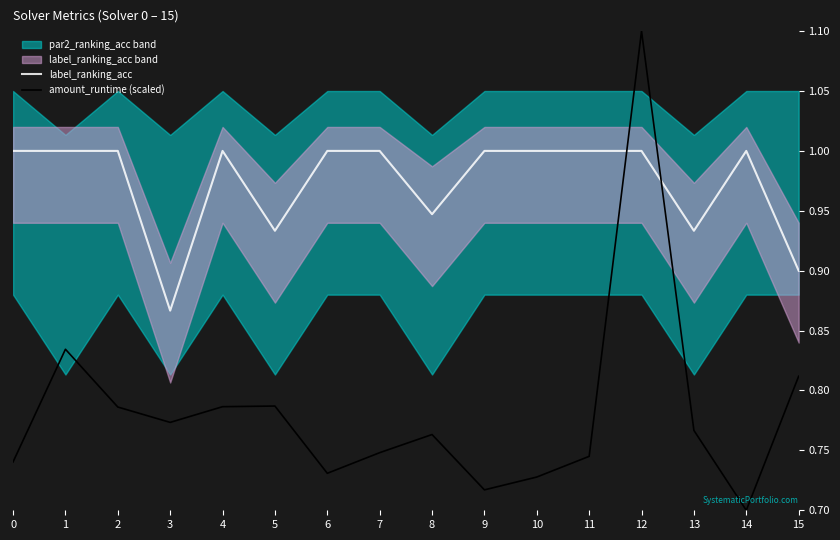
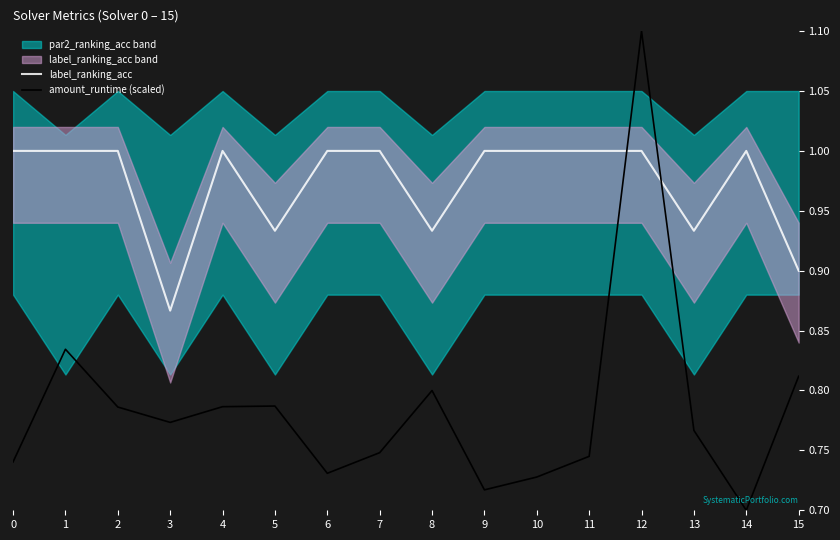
  {
    "label_ranking_acc": {
      "0": 1.000,
      "1": 1.000,
      "2": 1.000,
      "3": 0.867,
      "4": 1.000,
      "5": 0.933,
      "6": 1.000,
      "7": 1.000,
-     "8": 0.947,
+     "8": 0.933,
      "9": 1.000,
      "10": 1.000,
      "11": 1.000,
      "12": 1.000,
      "13": 0.933,
      "14": 1.000,
      "15": 0.900
    },
    "amount_runtime (scaled)": {
      "0": 0.740,
      "1": 0.834,
      "2": 0.786,
      "3": 0.773,
      "4": 0.786,
      "5": 0.787,
      "6": 0.731,
      "7": 0.748,
-     "8": 0.763,
+     "8": 0.800,
      "9": 0.717,
      "10": 0.728,
      "11": 0.745,
      "12": 1.100,
      "13": 0.767,
      "14": 0.700,
      "15": 0.812
    }
  }
